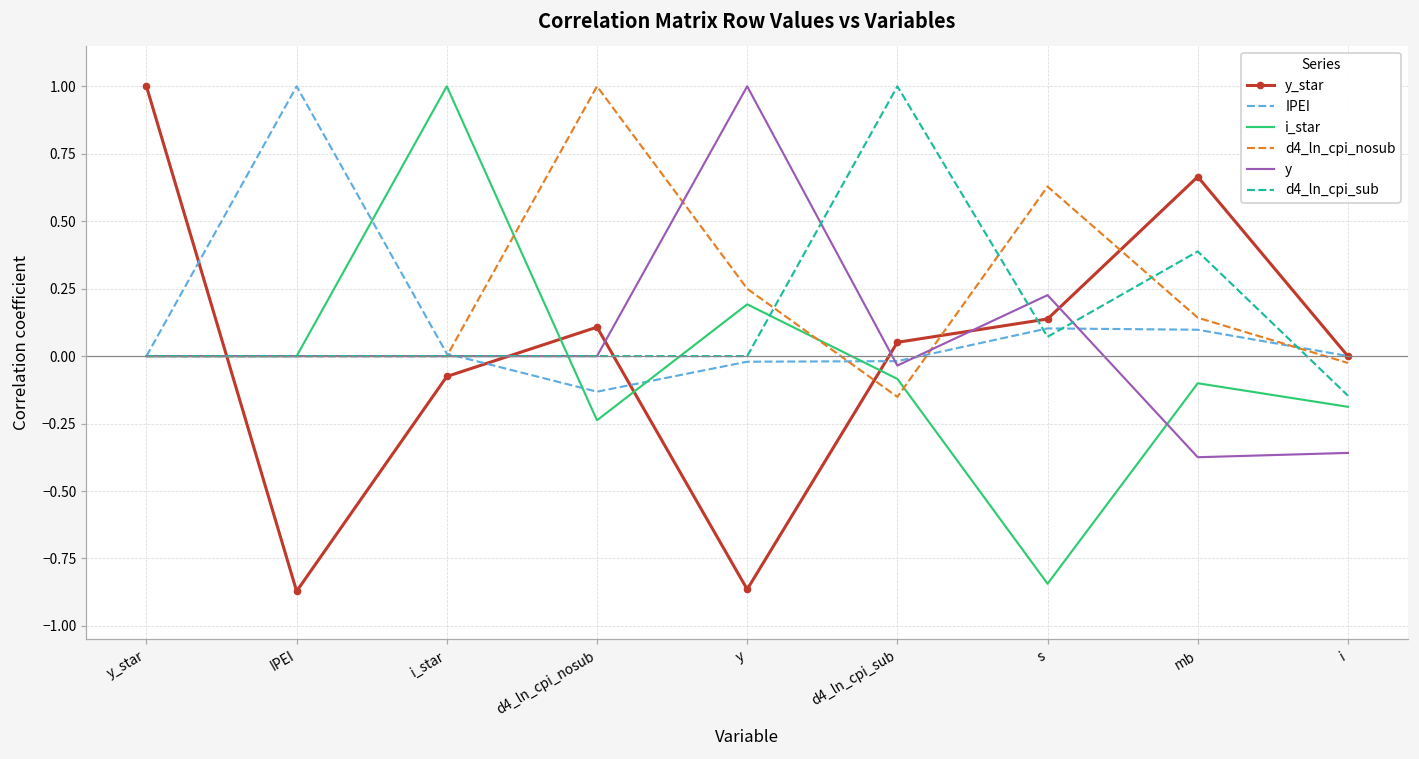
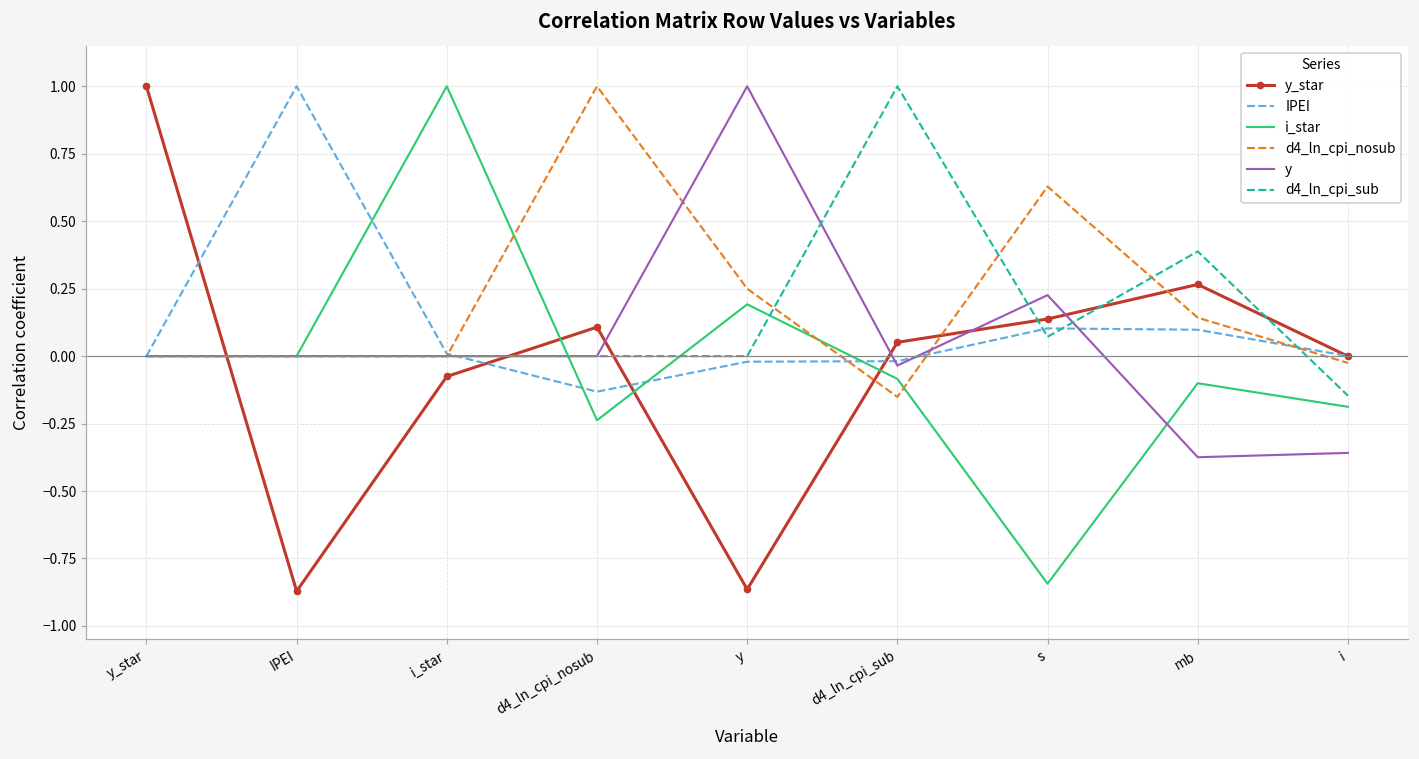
  {
    "y_star": {
      "y_star": 1.00,
      "IPEI": -0.87,
      "i_star": -0.08,
      "d4_ln_cpi_nosub": 0.11,
      "y": -0.86,
      "d4_ln_cpi_sub": 0.05,
      "s": 0.14,
-     "mb": 0.66
+     "mb": 0.27
    },
    "IPEI": {
      "IPEI": 1.00,
      "d4_ln_cpi_nosub": -0.13,
      "y": -0.02,
      "d4_ln_cpi_sub": -0.02,
      "s": 0.10,
      "mb": 0.10
    },
    "d4_ln_cpi_nosub": {
      "d4_ln_cpi_nosub": 1.00,
      "y": 0.25,
      "d4_ln_cpi_sub": -0.15,
      "s": 0.63,
      "mb": 0.14,
      "i": -0.03
    },
    "y": {
      "y": 1.00,
      "d4_ln_cpi_sub": -0.03,
      "s": 0.23,
      "mb": -0.37,
      "i": -0.36
    }
  }
